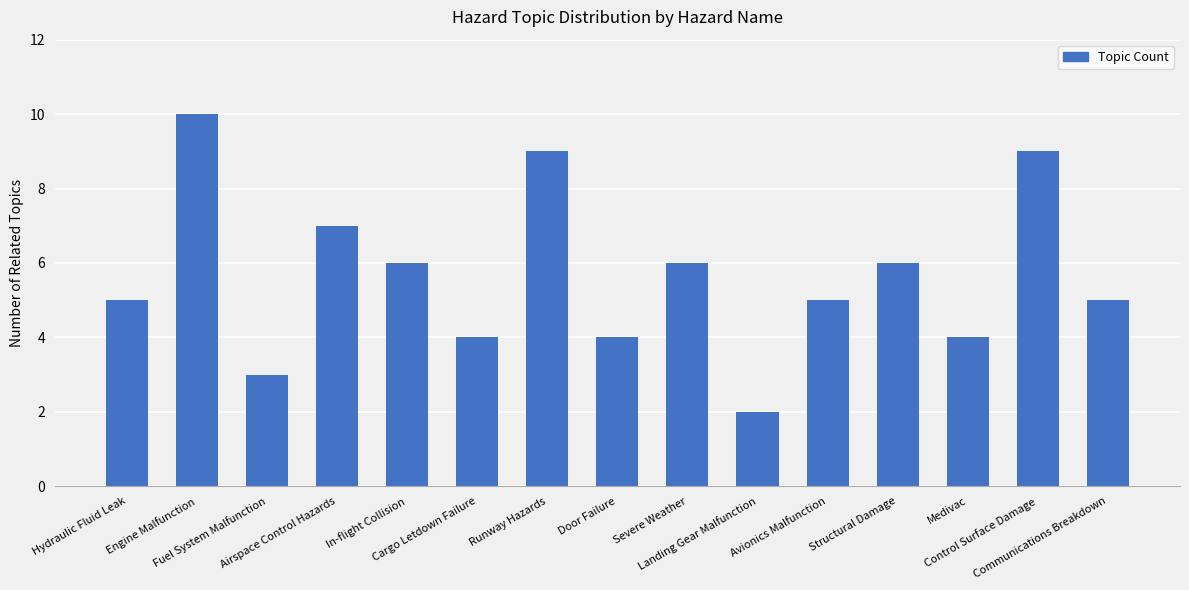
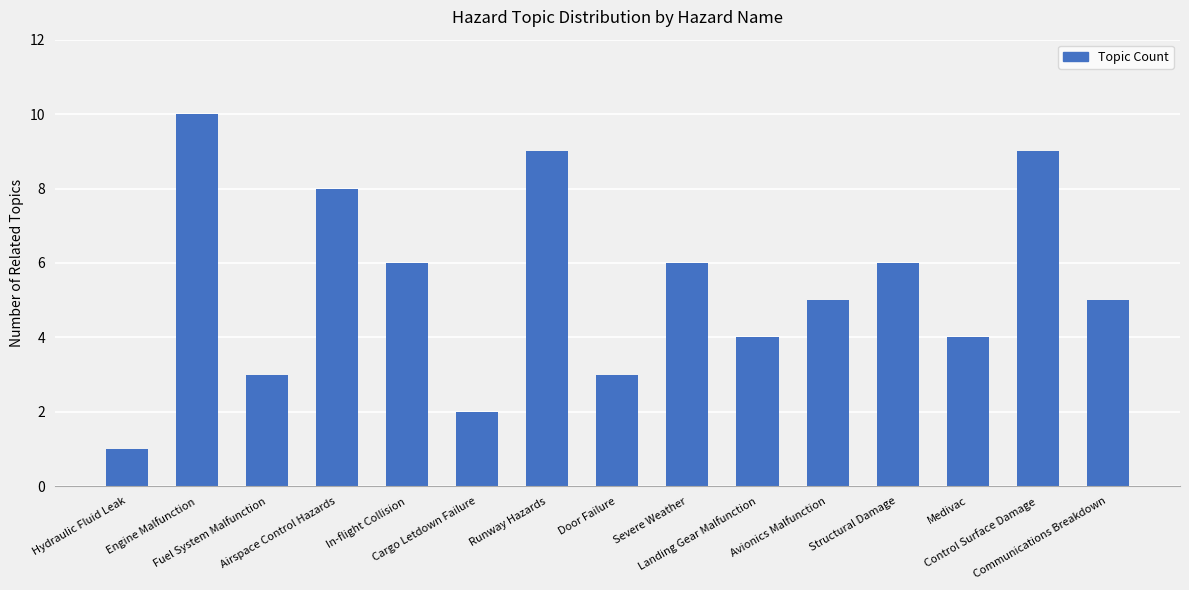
  {
-   "Hydraulic Fluid Leak": 5,
+   "Hydraulic Fluid Leak": 1,
    "Engine Malfunction": 10,
    "Fuel System Malfunction": 3,
-   "Airspace Control Hazards": 7,
+   "Airspace Control Hazards": 8,
    "In-flight Collision": 6,
-   "Cargo Letdown Failure": 4,
+   "Cargo Letdown Failure": 2,
    "Runway Hazards": 9,
-   "Door Failure": 4,
+   "Door Failure": 3,
    "Severe Weather": 6,
-   "Landing Gear Malfunction": 2,
+   "Landing Gear Malfunction": 4,
    "Avionics Malfunction": 5,
    "Structural Damage": 6,
    "Medivac": 4,
    "Control Surface Damage": 9,
    "Communications Breakdown": 5
  }
